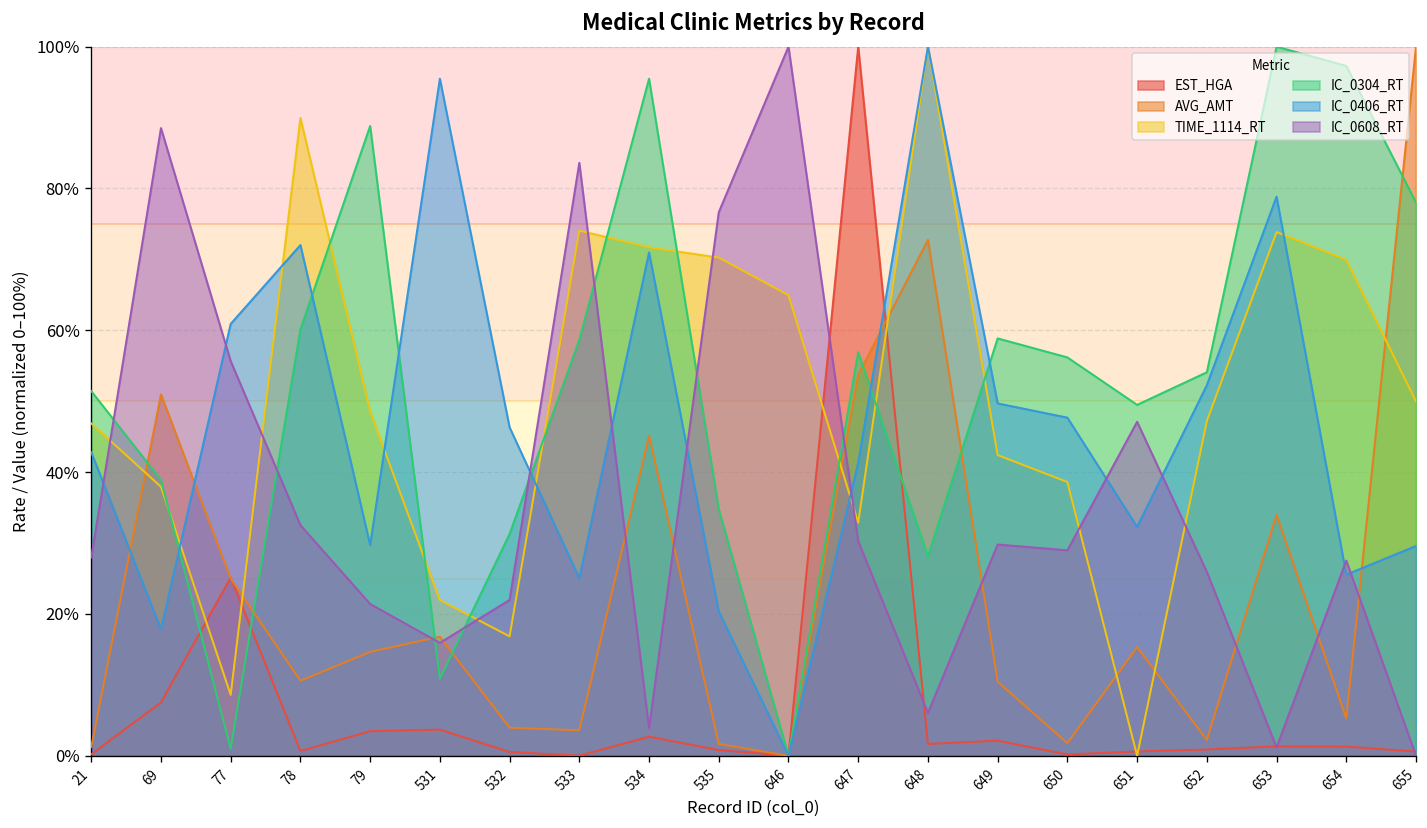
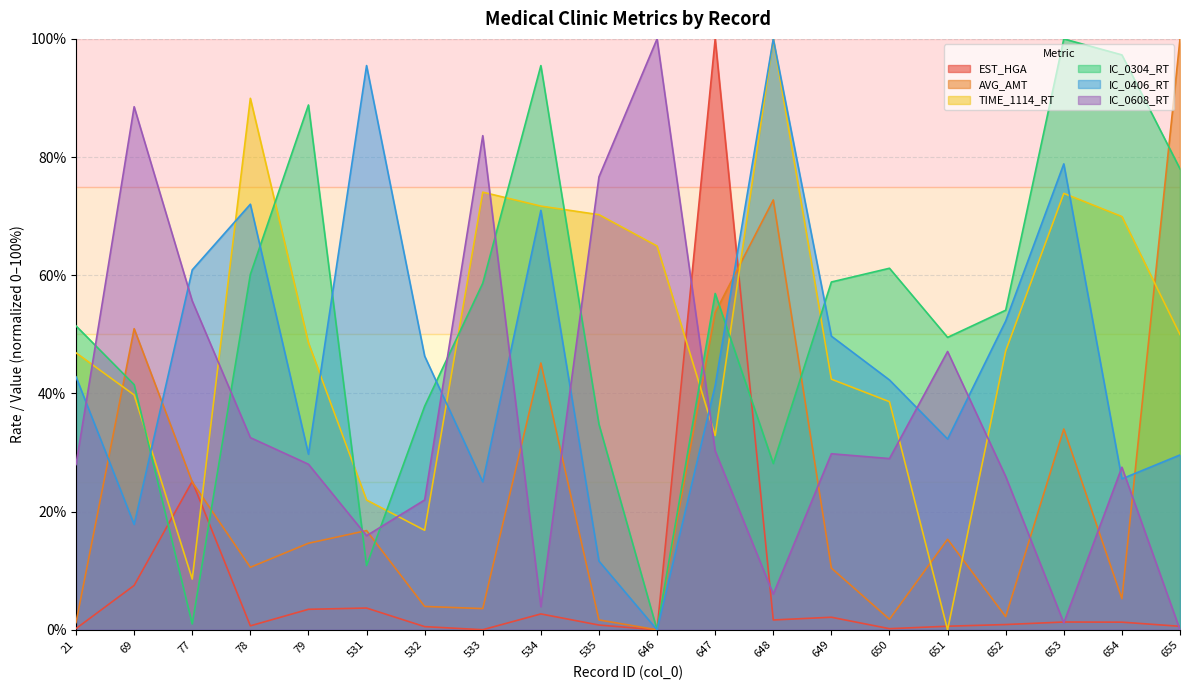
  {
    "TIME_1114_RT": {
      "21": "47%",
-     "69": "38%",
+     "69": "40%",
      "77": "9%",
      "78": "90%",
      "79": "49%",
      "531": "22%",
      "532": "17%",
      "533": "74%",
      "534": "72%",
      "535": "70%",
      "646": "65%",
      "647": "33%",
      "649": "42%",
      "650": "39%",
      "651": "0%",
      "652": "47%",
      "653": "74%",
      "654": "70%",
      "655": "50%"
    },
    "IC_0304_RT": {
      "21": "51%",
-     "69": "39%",
+     "69": "41%",
      "77": "1%",
      "78": "60%",
      "79": "89%",
      "531": "11%",
-     "532": "31%",
+     "532": "38%",
      "533": "59%",
      "534": "95%",
      "535": "35%",
      "647": "57%",
      "648": "28%",
      "649": "59%",
-     "650": "56%",
+     "650": "61%",
      "651": "49%",
      "652": "54%",
      "653": "100%",
      "655": "78%"
    },
    "IC_0406_RT": {
      "21": "43%",
      "69": "18%",
      "77": "61%",
      "78": "72%",
      "79": "30%",
      "531": "95%",
      "532": "46%",
      "533": "25%",
      "534": "71%",
-     "535": "20%",
+     "535": "12%",
      "647": "41%",
      "649": "50%",
-     "650": "48%",
+     "650": "42%",
      "651": "32%",
      "652": "52%",
      "653": "79%",
      "654": "26%",
      "655": "30%"
    },
    "IC_0608_RT": {
      "21": "28%",
      "69": "89%",
      "77": "56%",
      "78": "33%",
-     "79": "21%",
+     "79": "28%",
      "531": "16%",
      "532": "22%",
      "533": "84%",
      "534": "4%",
      "535": "77%",
      "646": "100%",
      "647": "30%",
      "648": "6%",
      "649": "30%",
      "650": "29%",
      "651": "47%",
      "652": "26%",
      "654": "28%",
      "655": "0%"
    }
  }
